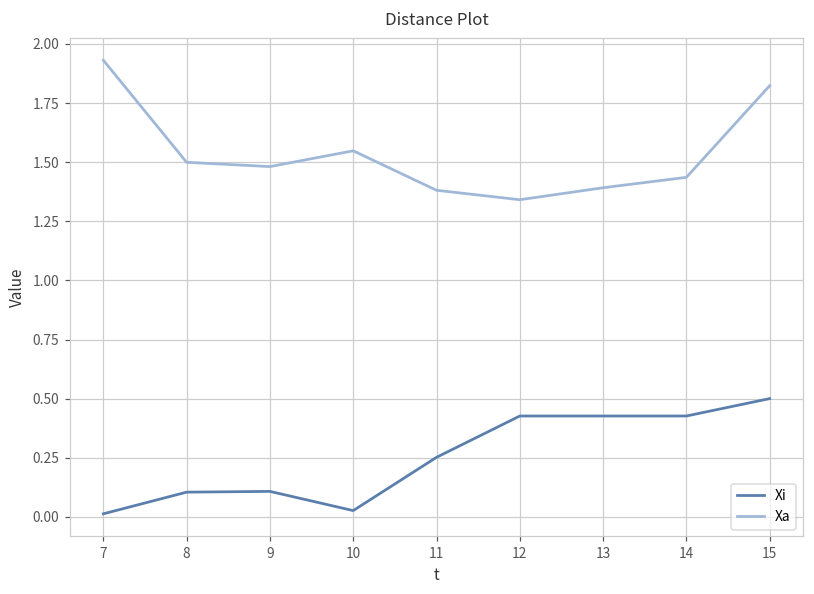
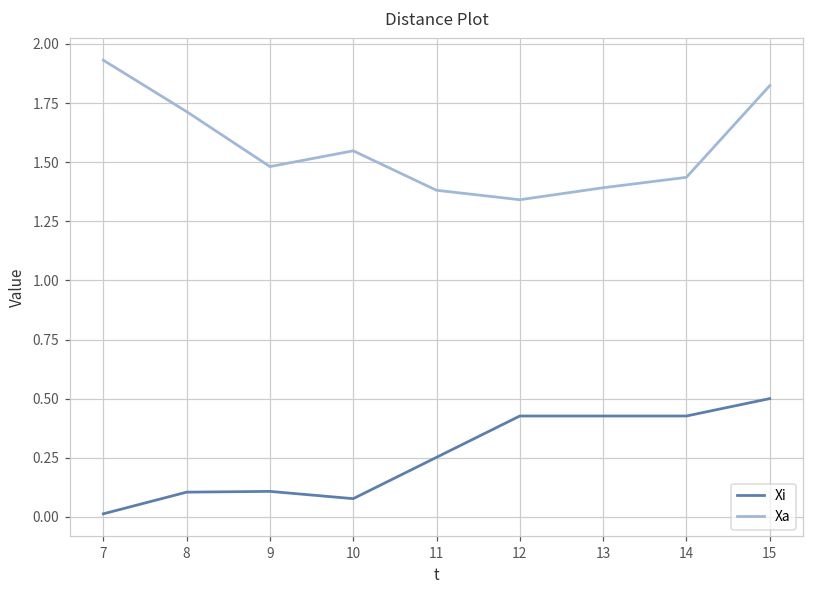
  {
    "Xi": {
      "7": 0.01,
      "8": 0.10,
      "9": 0.11,
-     "10": 0.03,
+     "10": 0.08,
      "11": 0.25,
      "12": 0.43,
      "13": 0.43,
      "14": 0.43,
      "15": 0.50
    },
    "Xa": {
      "7": 1.93,
-     "8": 1.50,
+     "8": 1.71,
      "9": 1.48,
      "10": 1.55,
      "11": 1.38,
      "12": 1.34,
      "13": 1.39,
      "14": 1.44,
      "15": 1.82
    }
  }
